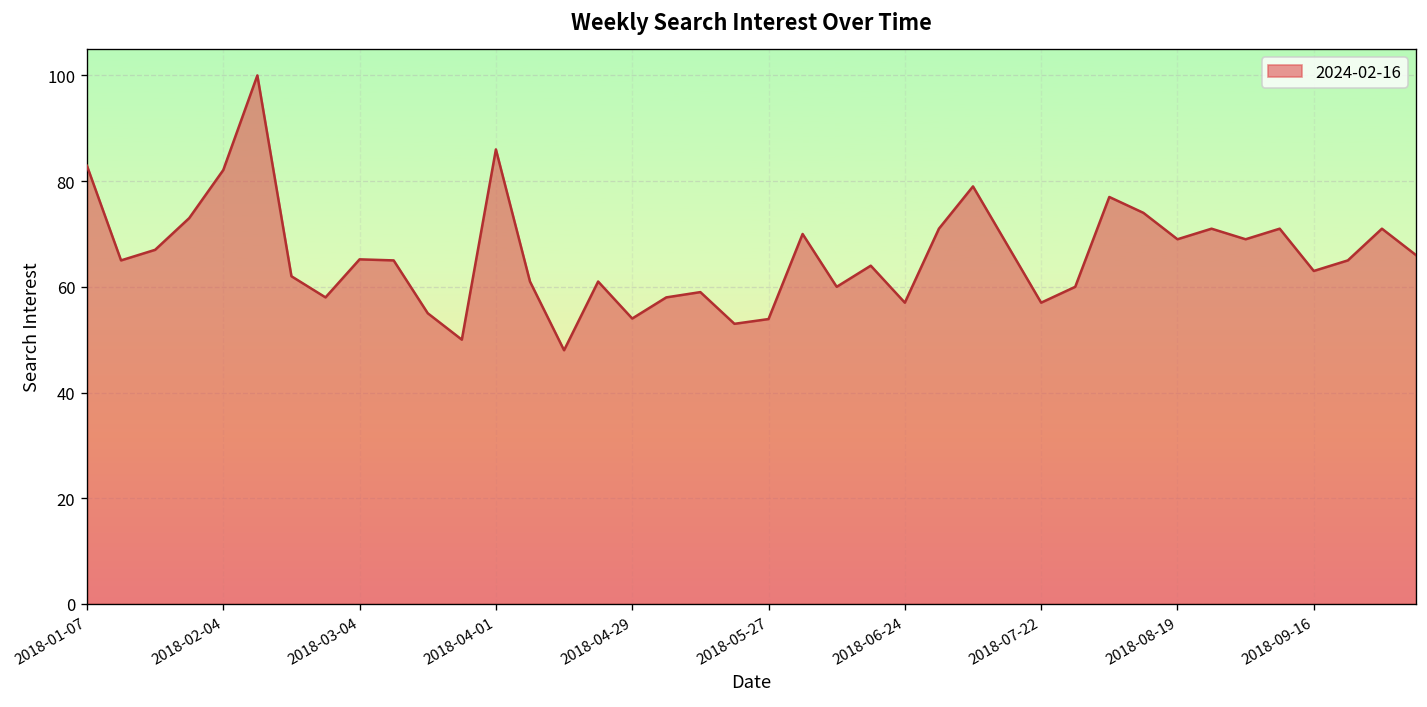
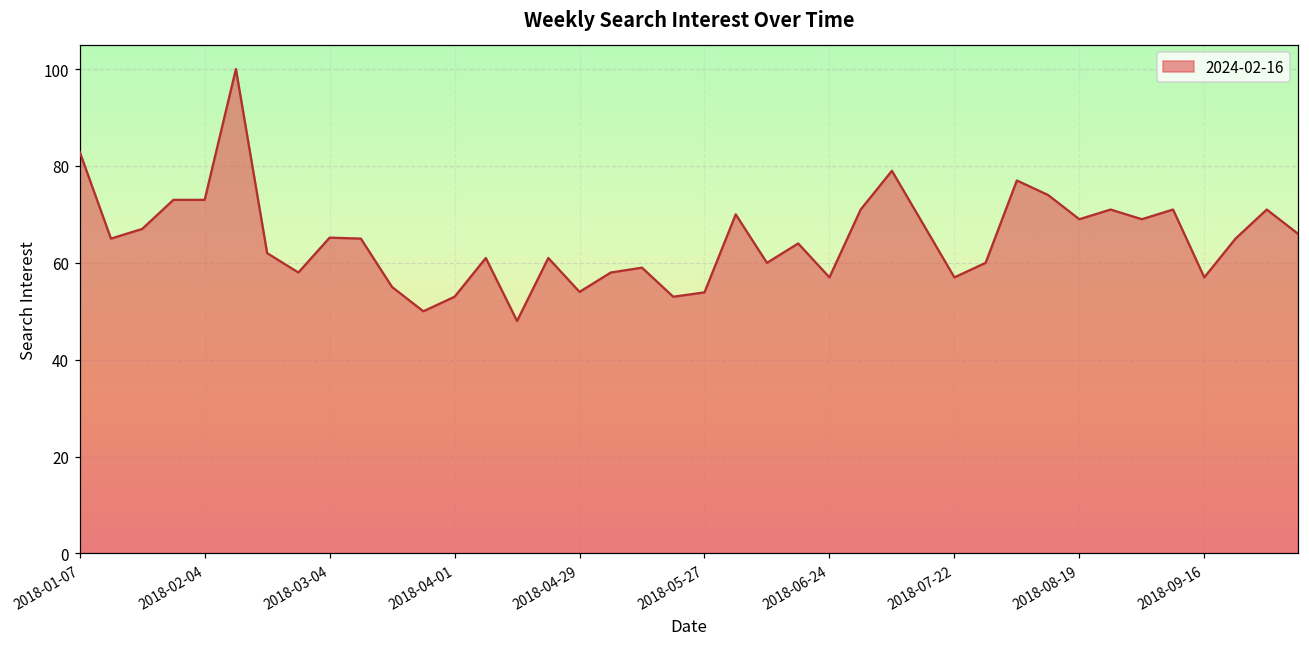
  {
    "2018-01-07": 83,
-   "2018-02-04": 82,
+   "2018-02-04": 73,
    "2018-03-04": 65,
-   "2018-04-01": 86,
+   "2018-04-01": 53,
    "2018-04-29": 54,
    "2018-05-27": 54,
    "2018-06-24": 57,
    "2018-07-22": 57,
    "2018-08-19": 69,
-   "2018-09-16": 63
+   "2018-09-16": 57
  }
